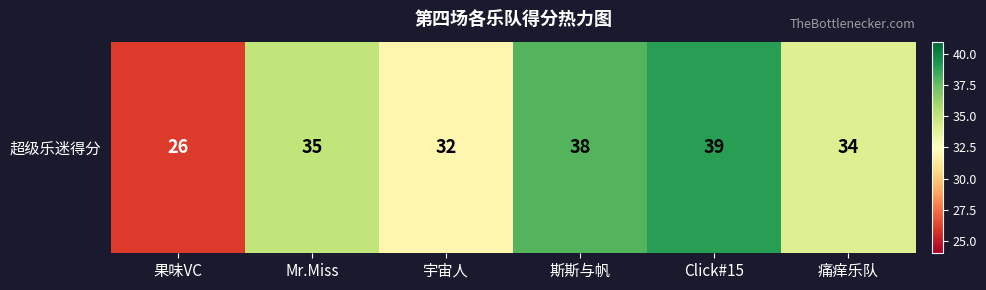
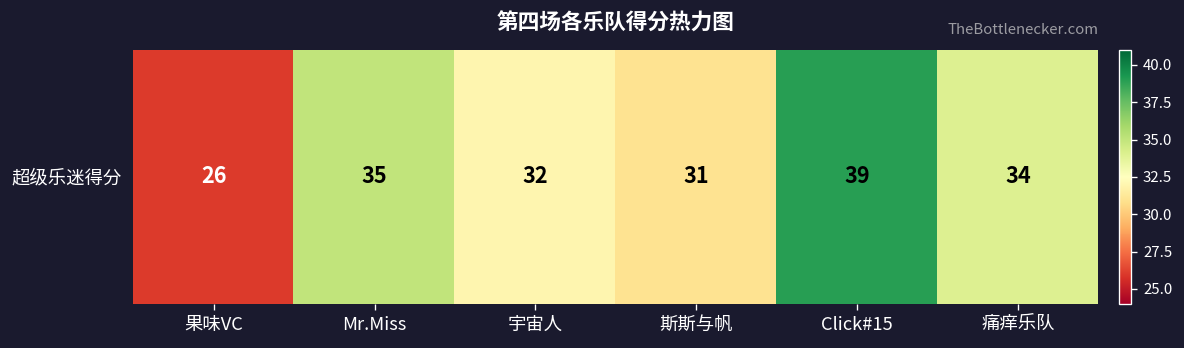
  {
    "超级乐迷得分": {
      "果味VC": 26,
      "Mr.Miss": 35,
      "宇宙人": 32,
-     "斯斯与帆": 38,
+     "斯斯与帆": 31,
      "Click#15": 39,
      "痛痒乐队": 34
    }
  }
